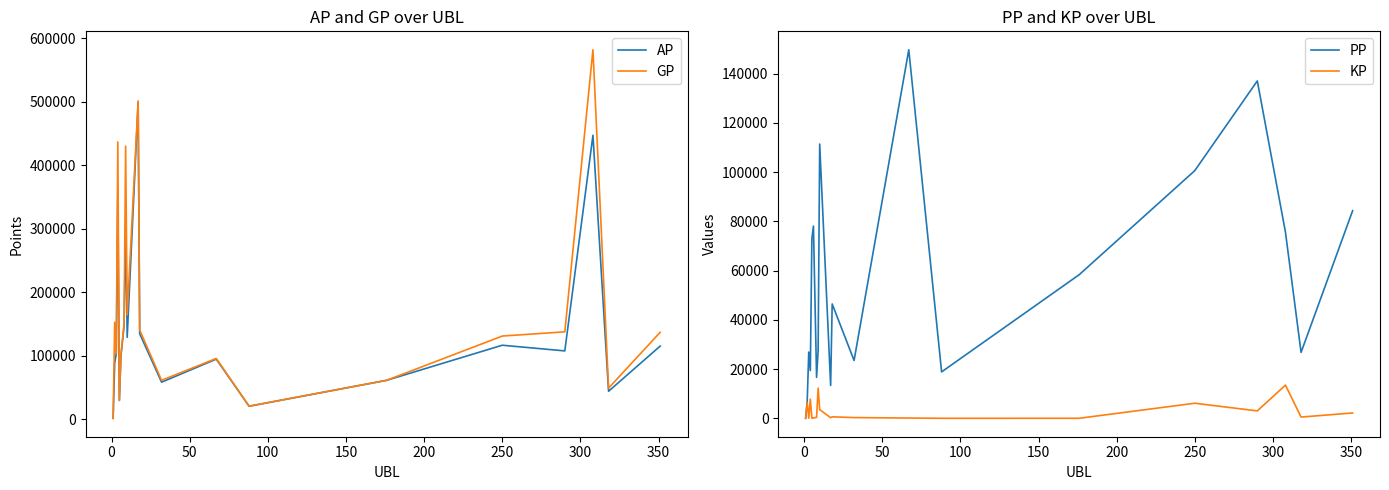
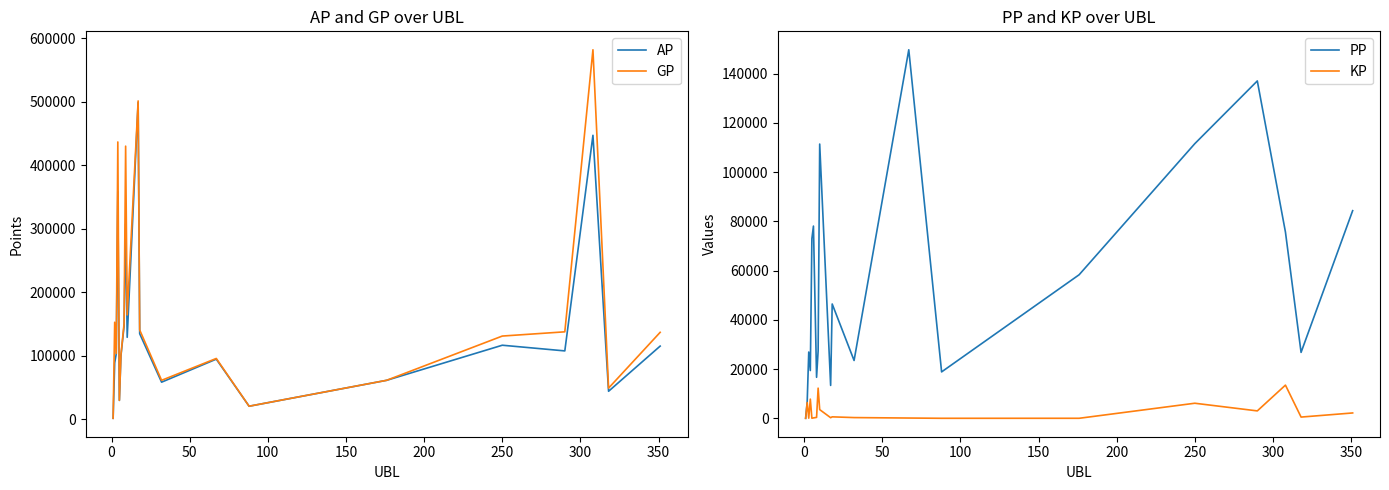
  {
    "AP and GP over UBL": {
      "AP": {
        "250": 120000
      },
      "GP": {
        "250": 130000
      }
    },
    "PP and KP over UBL": {
      "PP": {
-       "250": 101000
+       "250": 112000
      },
      "KP": {
        "250": 6000
      }
    }
  }
